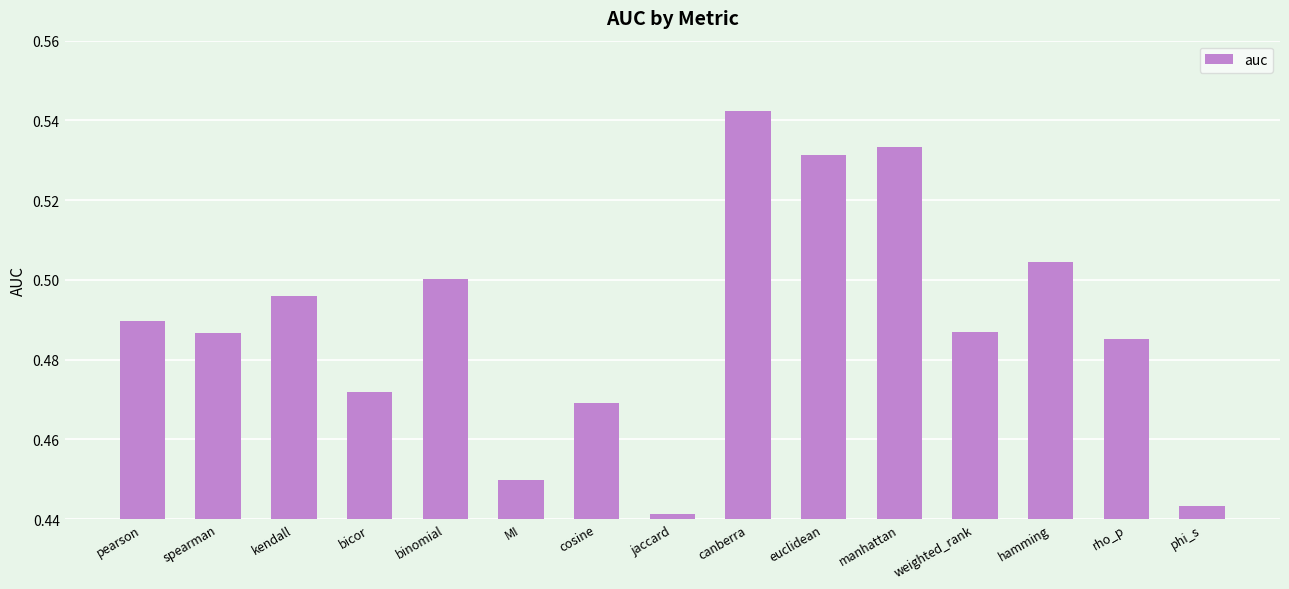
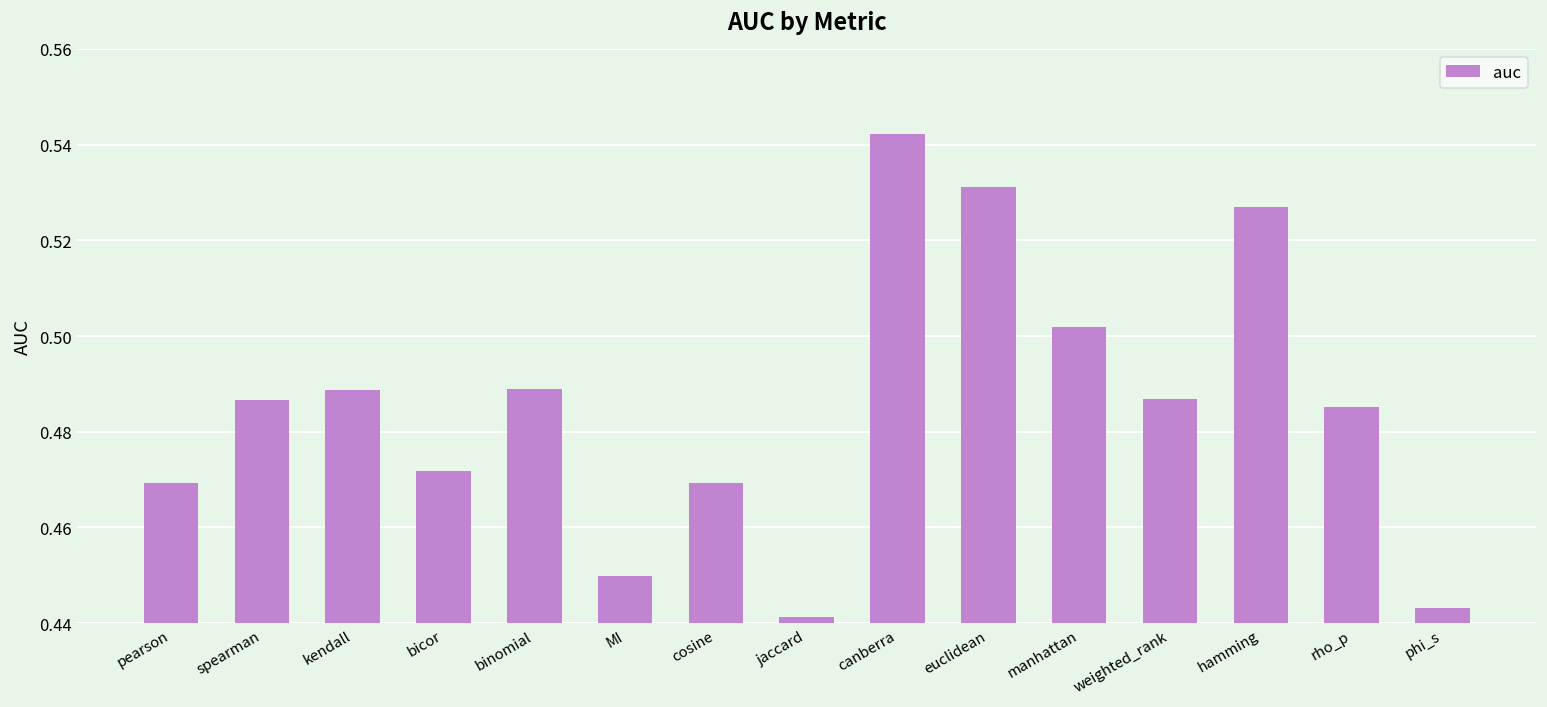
  {
-   "pearson": 0.490,
+   "pearson": 0.469,
    "spearman": 0.487,
-   "kendall": 0.496,
+   "kendall": 0.489,
    "bicor": 0.472,
-   "binomial": 0.500,
+   "binomial": 0.489,
    "MI": 0.450,
    "cosine": 0.469,
    "jaccard": 0.441,
    "canberra": 0.542,
    "euclidean": 0.531,
-   "manhattan": 0.533,
+   "manhattan": 0.502,
    "weighted_rank": 0.487,
-   "hamming": 0.504,
+   "hamming": 0.527,
    "rho_p": 0.485,
    "phi_s": 0.443
  }
